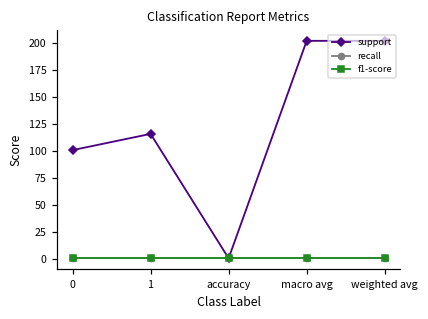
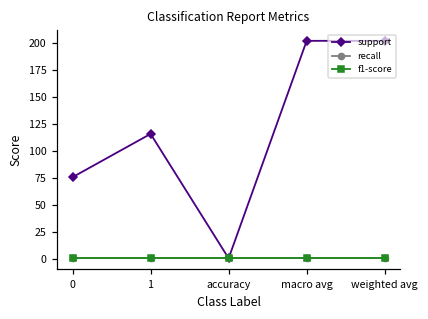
  {
    "support": {
-     "0": 100,
+     "0": 80,
      "1": 120,
      "macro avg": 200
    },
    "f1-score": {
      "0": 0,
      "1": 0,
      "macro avg": 0,
      "weighted avg": 0
    }
  }
